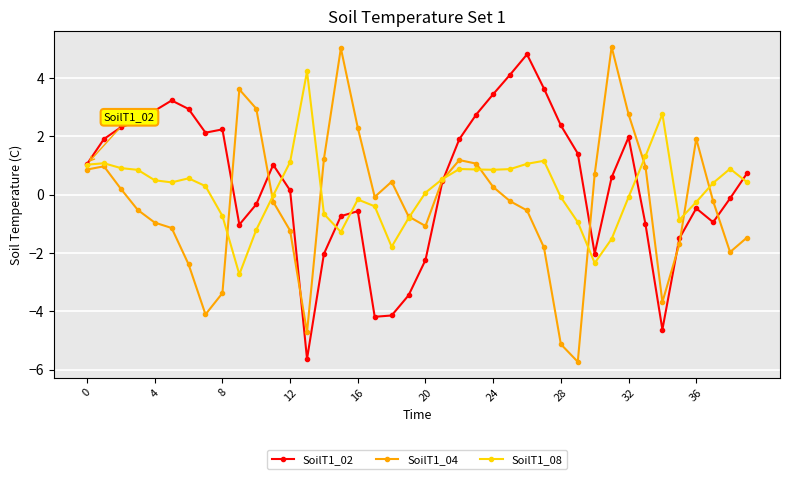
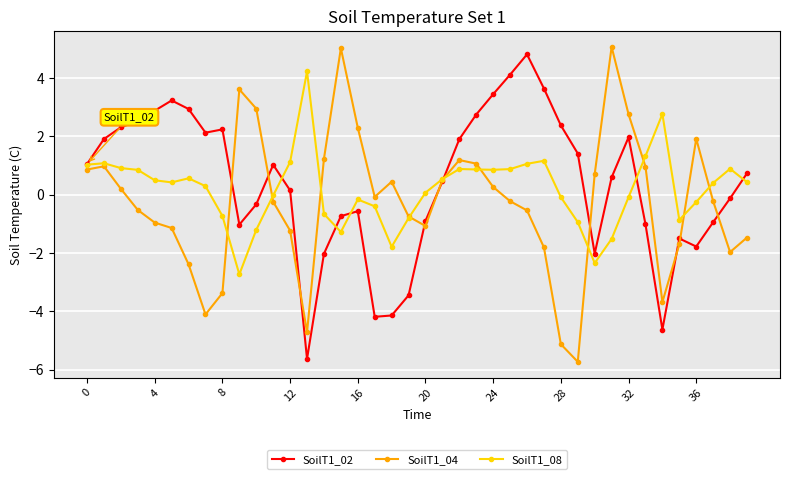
  {
    "SoilT1_02": {
      "8": 2.2,
      "12": 0.1,
      "16": -0.6,
-     "20": -2.2,
+     "20": -0.9,
      "24": 3.4,
      "28": 2.4,
      "32": 2.0,
-     "36": -0.5
+     "36": -1.8
    }
  }
